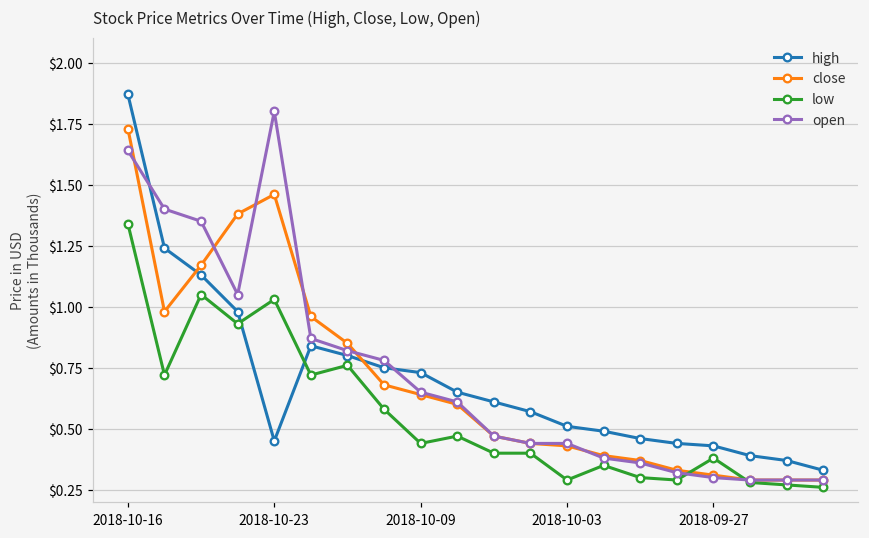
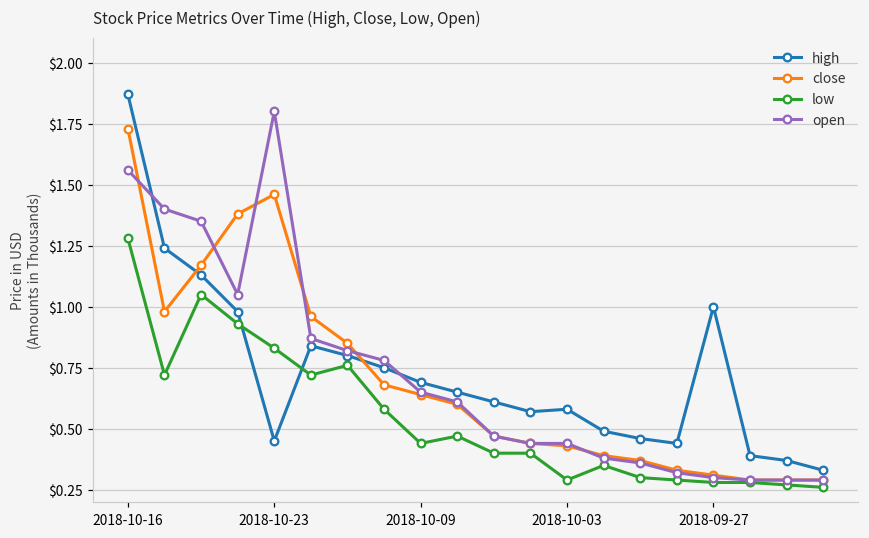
  {
    "high": {
      "2018-10-16": "$1.87",
      "2018-10-23": "$0.45",
-     "2018-10-09": "$0.73",
-     "2018-10-03": "$0.51",
-     "2018-09-27": "$0.43"
+     "2018-10-09": "$0.69",
+     "2018-10-03": "$0.58",
+     "2018-09-27": "$1.00"
    },
    "close": {
      "2018-10-16": "$1.73",
      "2018-10-23": "$1.46"
    },
    "low": {
-     "2018-10-16": "$1.34",
-     "2018-10-23": "$1.03",
+     "2018-10-16": "$1.28",
+     "2018-10-23": "$0.83",
      "2018-10-09": "$0.44",
      "2018-10-03": "$0.29",
-     "2018-09-27": "$0.38"
+     "2018-09-27": "$0.28"
    },
    "open": {
-     "2018-10-16": "$1.64",
+     "2018-10-16": "$1.56",
      "2018-10-23": "$1.80"
    }
  }
